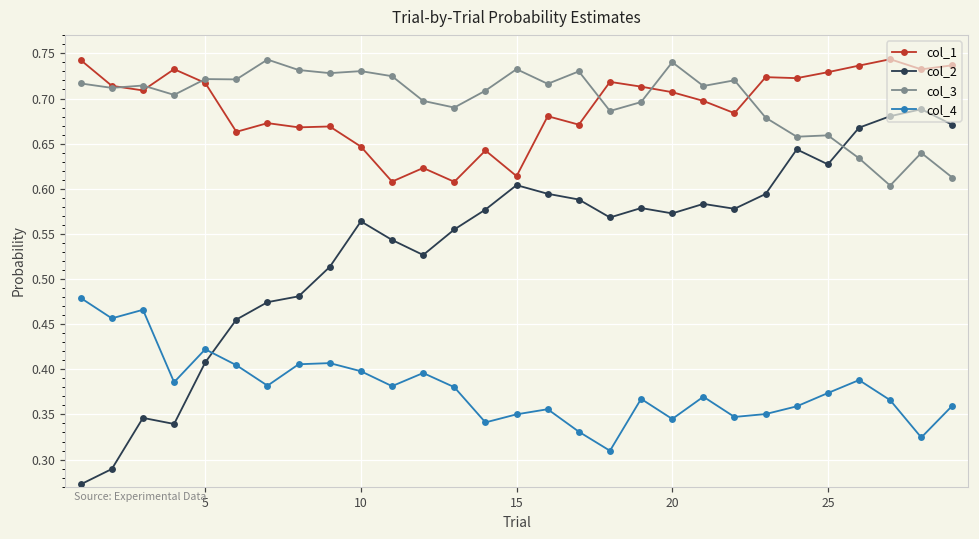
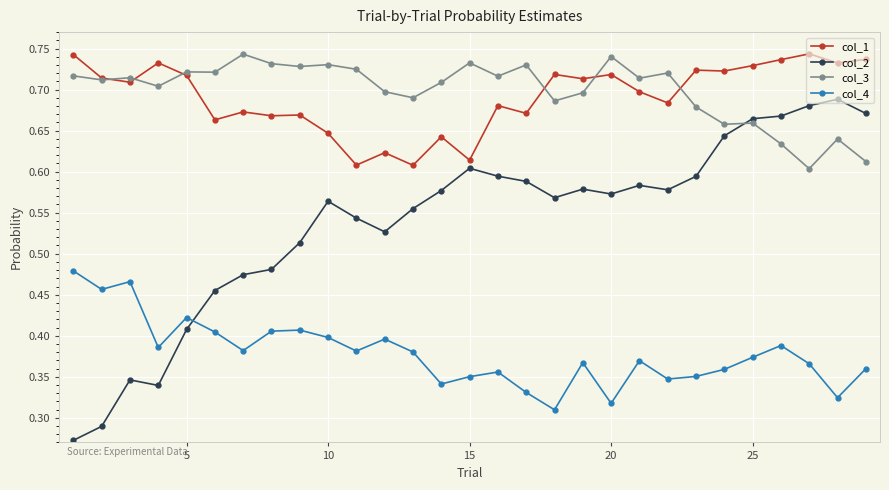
  {
    "col_1": {
      "5": 0.72,
      "10": 0.65,
      "15": 0.61,
-     "20": 0.71,
+     "20": 0.72,
      "25": 0.73
    },
    "col_2": {
      "5": 0.41,
      "10": 0.56,
      "15": 0.60,
      "20": 0.57,
-     "25": 0.63
+     "25": 0.66
    },
    "col_3": {
      "5": 0.72,
      "10": 0.73,
      "15": 0.73,
      "20": 0.74,
      "25": 0.66
    },
    "col_4": {
      "5": 0.42,
      "10": 0.40,
      "15": 0.35,
-     "20": 0.34,
+     "20": 0.32,
      "25": 0.37
    }
  }
